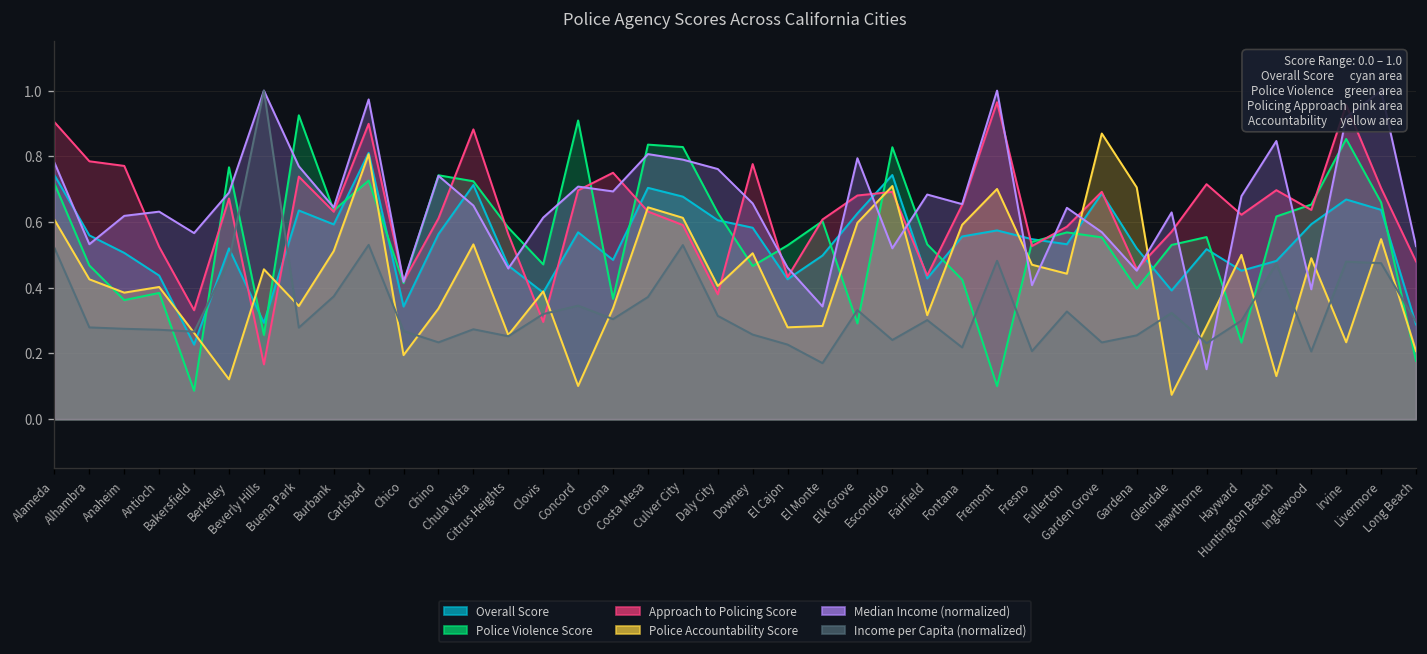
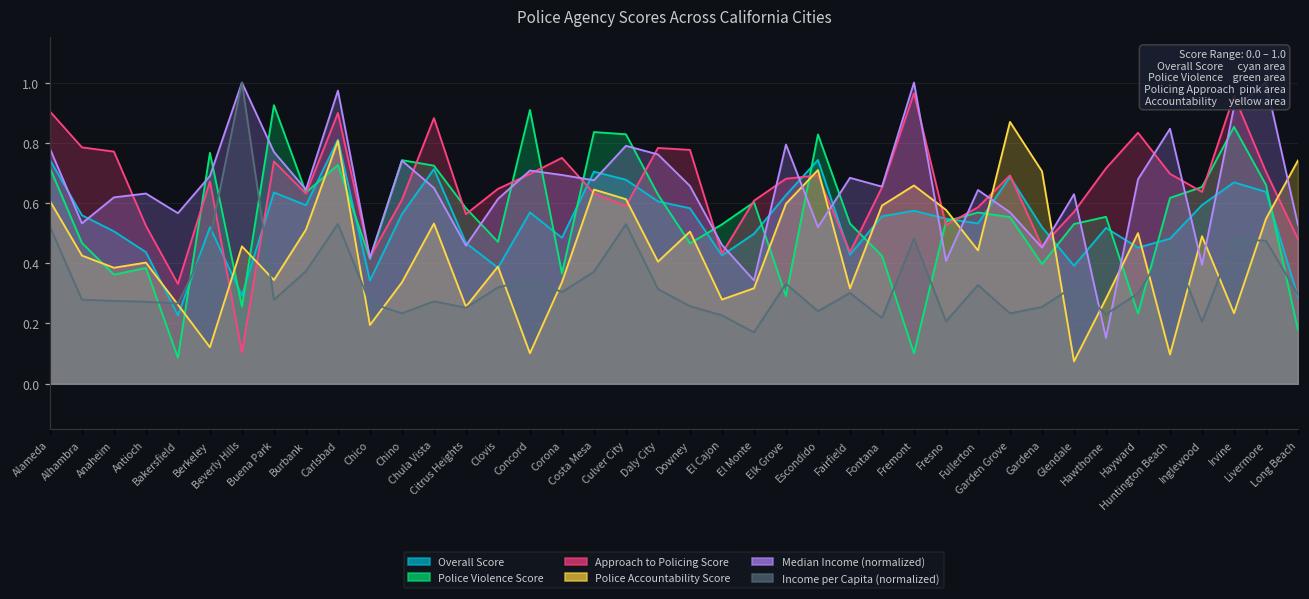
  {
    "Approach to Policing Score": {
      "Alameda": 0.90,
      "Alhambra": 0.78,
      "Anaheim": 0.77,
      "Antioch": 0.52,
      "Bakersfield": 0.33,
      "Berkeley": 0.67,
-     "Beverly Hills": 0.17,
+     "Beverly Hills": 0.10,
      "Buena Park": 0.74,
      "Carlsbad": 0.90,
      "Chino": 0.61,
      "Chula Vista": 0.88,
      "Citrus Heights": 0.56,
-     "Clovis": 0.30,
+     "Clovis": 0.65,
      "Concord": 0.70,
      "Corona": 0.75,
      "Costa Mesa": 0.63,
      "Culver City": 0.59,
-     "Daly City": 0.38,
+     "Daly City": 0.78,
      "Downey": 0.78,
      "Elk Grove": 0.68,
      "Escondido": 0.69,
      "Fremont": 0.96,
      "Fresno": 0.53,
      "Fullerton": 0.59,
      "Glendale": 0.57,
      "Hawthorne": 0.72,
-     "Hayward": 0.62,
+     "Hayward": 0.83,
      "Huntington Beach": 0.70,
      "Inglewood": 0.64,
      "Livermore": 0.70,
      "Long Beach": 0.48
    },
    "Police Accountability Score": {
      "Alameda": 0.61,
      "Alhambra": 0.43,
      "Anaheim": 0.39,
      "Antioch": 0.40,
      "Berkeley": 0.12,
      "Beverly Hills": 0.46,
      "Buena Park": 0.34,
      "Burbank": 0.51,
      "Chico": 0.19,
      "Chino": 0.34,
      "Chula Vista": 0.53,
      "Concord": 0.10,
      "Corona": 0.34,
      "Costa Mesa": 0.64,
      "Culver City": 0.61,
      "Daly City": 0.41,
      "Downey": 0.51,
      "El Cajon": 0.28,
-     "El Monte": 0.28,
+     "El Monte": 0.32,
      "Elk Grove": 0.60,
      "Escondido": 0.71,
      "Fairfield": 0.32,
      "Fontana": 0.59,
-     "Fremont": 0.70,
-     "Fresno": 0.47,
+     "Fremont": 0.66,
+     "Fresno": 0.58,
      "Fullerton": 0.44,
      "Garden Grove": 0.87,
      "Gardena": 0.71,
      "Glendale": 0.07,
      "Hawthorne": 0.28,
      "Hayward": 0.50,
-     "Huntington Beach": 0.13,
+     "Huntington Beach": 0.10,
      "Inglewood": 0.49,
      "Irvine": 0.23,
      "Livermore": 0.55,
-     "Long Beach": 0.21
+     "Long Beach": 0.74
    },
    "Median Income (normalized)": {
      "Alameda": 0.78,
      "Alhambra": 0.53,
      "Anaheim": 0.62,
      "Antioch": 0.63,
      "Bakersfield": 0.57,
      "Berkeley": 0.69,
      "Buena Park": 0.77,
      "Burbank": 0.64,
      "Carlsbad": 0.97,
      "Chula Vista": 0.65,
      "Clovis": 0.61,
      "Concord": 0.71,
      "Corona": 0.69,
-     "Costa Mesa": 0.81,
+     "Costa Mesa": 0.68,
      "Culver City": 0.79,
      "Daly City": 0.76,
      "Downey": 0.66,
      "El Cajon": 0.46,
      "El Monte": 0.34,
      "Elk Grove": 0.79,
      "Escondido": 0.52,
      "Fairfield": 0.68,
      "Fremont": 1.00,
      "Fresno": 0.41,
      "Fullerton": 0.64,
      "Garden Grove": 0.57,
      "Glendale": 0.63,
      "Hawthorne": 0.15,
      "Hayward": 0.68,
      "Huntington Beach": 0.85,
      "Inglewood": 0.40,
      "Long Beach": 0.53
    }
  }
